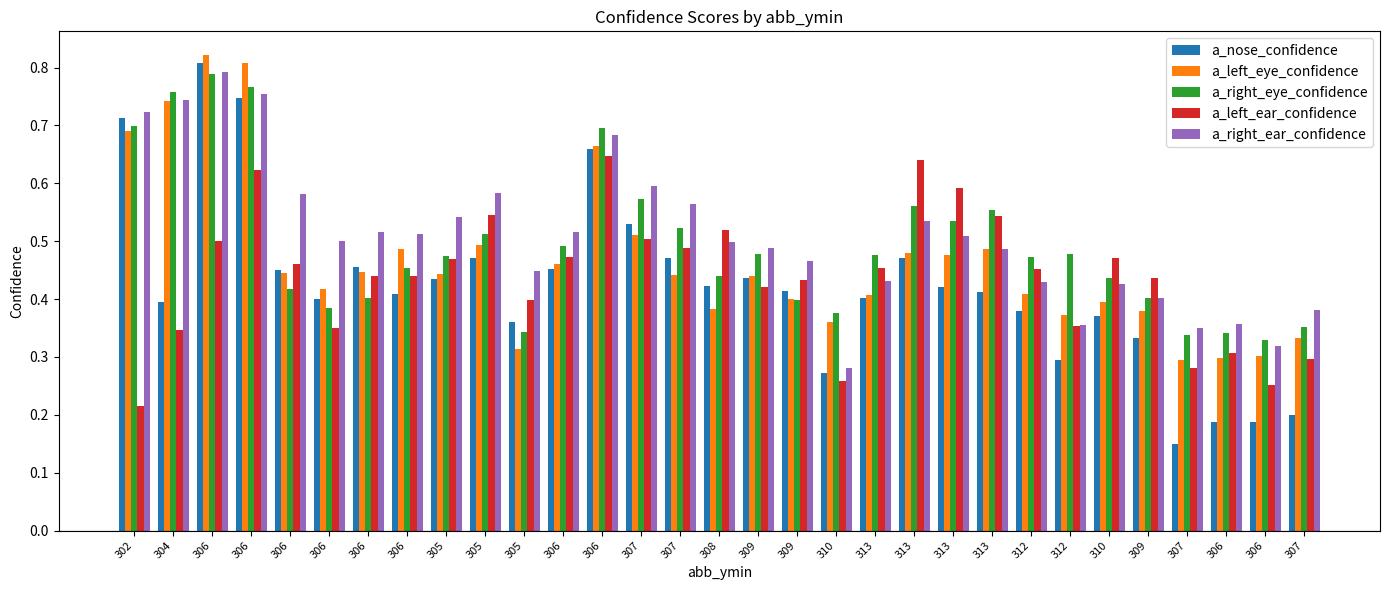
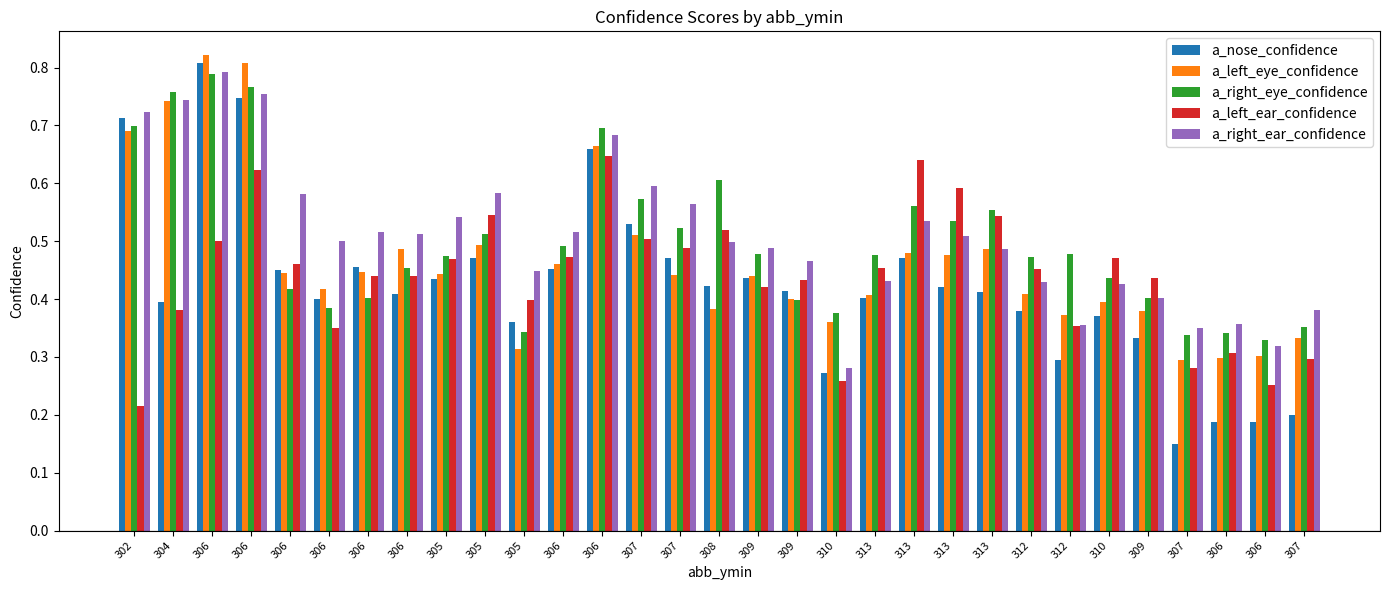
  {
    "a_nose_confidence": {
      "302": 0.71,
      "304": 0.40,
      "308": 0.42
    },
    "a_left_eye_confidence": {
      "302": 0.69,
      "304": 0.74,
      "308": 0.38
    },
    "a_right_eye_confidence": {
      "302": 0.70,
      "304": 0.76,
-     "308": 0.44
+     "308": 0.61
    },
    "a_left_ear_confidence": {
      "302": 0.22,
-     "304": 0.35,
+     "304": 0.38,
      "308": 0.52
    },
    "a_right_ear_confidence": {
      "302": 0.72,
      "304": 0.74,
      "308": 0.50
    }
  }
